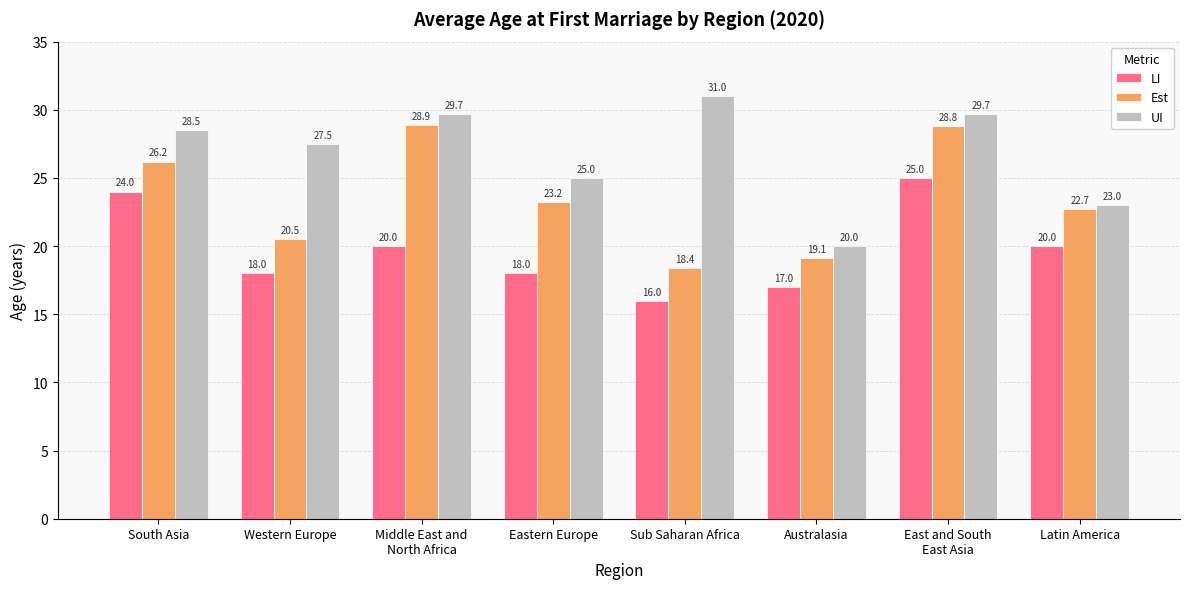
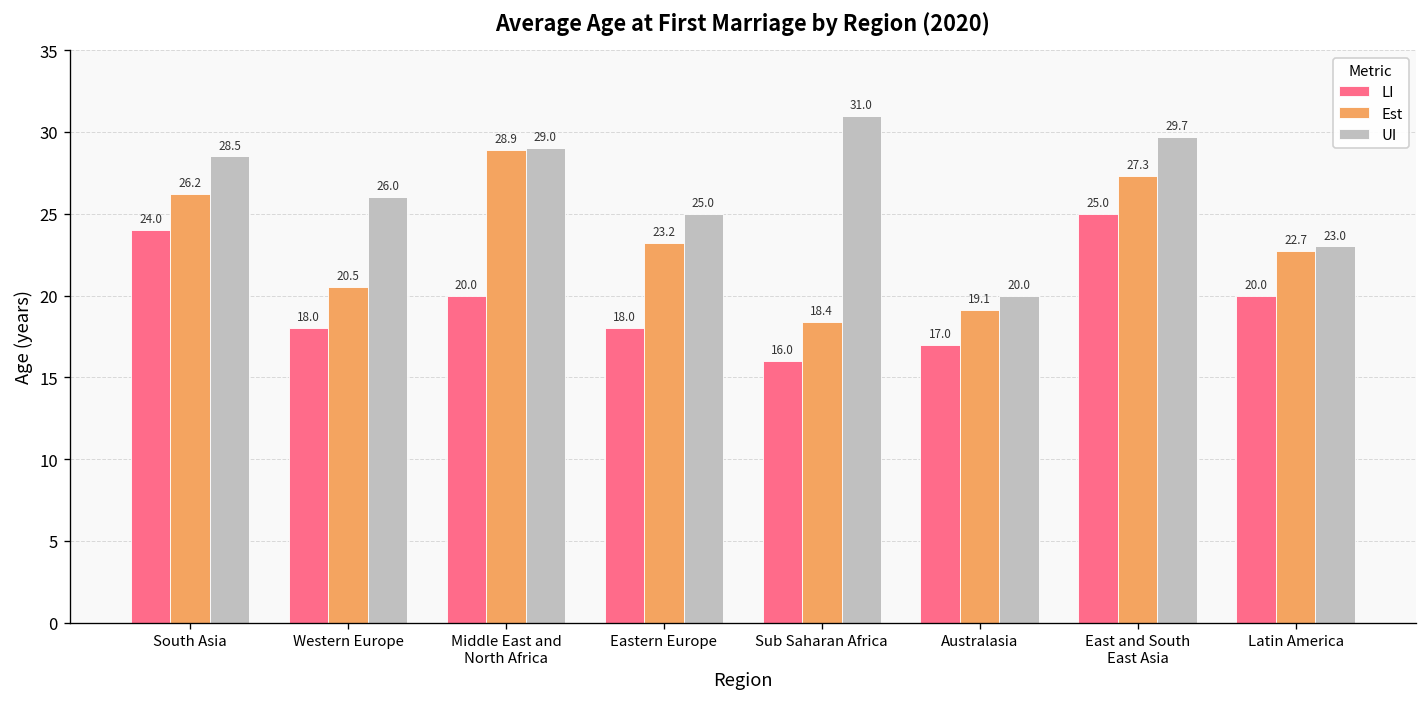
  {
    "LI": {
      "South Asia": 24.0,
      "Western Europe": 18.0,
      "Middle East and North Africa": 20.0,
      "Eastern Europe": 18.0,
      "Sub Saharan Africa": 16.0,
      "Australasia": 17.0,
      "East and South East Asia": 25.0,
      "Latin America": 20.0
    },
    "Est": {
      "South Asia": 26.2,
      "Western Europe": 20.5,
      "Middle East and North Africa": 28.9,
      "Eastern Europe": 23.2,
      "Sub Saharan Africa": 18.4,
      "Australasia": 19.1,
-     "East and South East Asia": 28.8,
+     "East and South East Asia": 27.3,
      "Latin America": 22.7
    },
    "UI": {
      "South Asia": 28.5,
-     "Western Europe": 27.5,
-     "Middle East and North Africa": 29.7,
+     "Western Europe": 26.0,
+     "Middle East and North Africa": 29.0,
      "Eastern Europe": 25.0,
      "Sub Saharan Africa": 31.0,
      "Australasia": 20.0,
      "East and South East Asia": 29.7,
      "Latin America": 23.0
    }
  }
